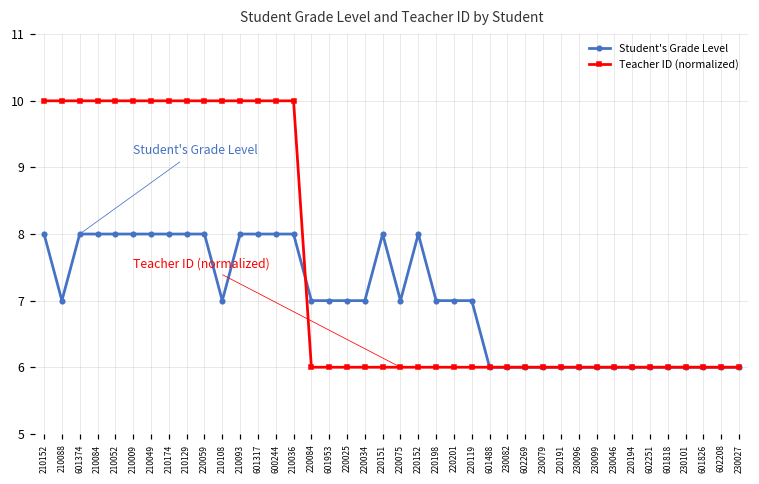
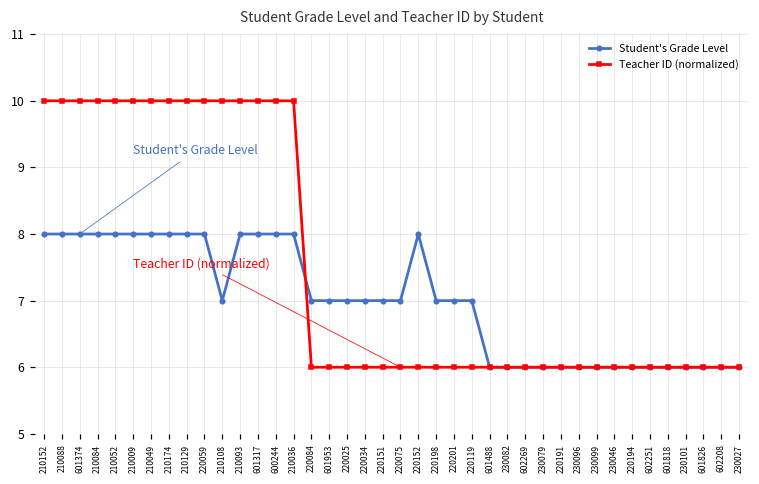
  {
    "Student's Grade Level": {
      "210152": 8,
-     "210088": 7,
+     "210088": 8,
      "601374": 8,
      "210084": 8,
      "210052": 8,
      "210009": 8,
      "210049": 8,
      "210174": 8,
      "210129": 8,
      "220059": 8,
      "210108": 7,
      "210093": 8,
      "601317": 8,
      "600244": 8,
      "210036": 8,
      "220084": 7,
      "601953": 7,
      "220025": 7,
      "220034": 7,
-     "220151": 8,
+     "220151": 7,
      "220075": 7,
      "220152": 8,
      "220198": 7,
      "220201": 7,
      "220119": 7
    },
    "Teacher ID (normalized)": {
      "210152": 10,
      "210088": 10,
      "601374": 10,
      "210084": 10,
      "210052": 10,
      "210009": 10,
      "210049": 10,
      "210174": 10,
      "210129": 10,
      "220059": 10,
      "210108": 10,
      "210093": 10,
      "601317": 10,
      "600244": 10,
      "210036": 10,
      "220084": 6,
      "601953": 6,
      "220025": 6,
      "220034": 6,
      "220151": 6,
      "220075": 6,
      "220152": 6,
      "220198": 6,
      "220201": 6,
      "220119": 6
    }
  }
